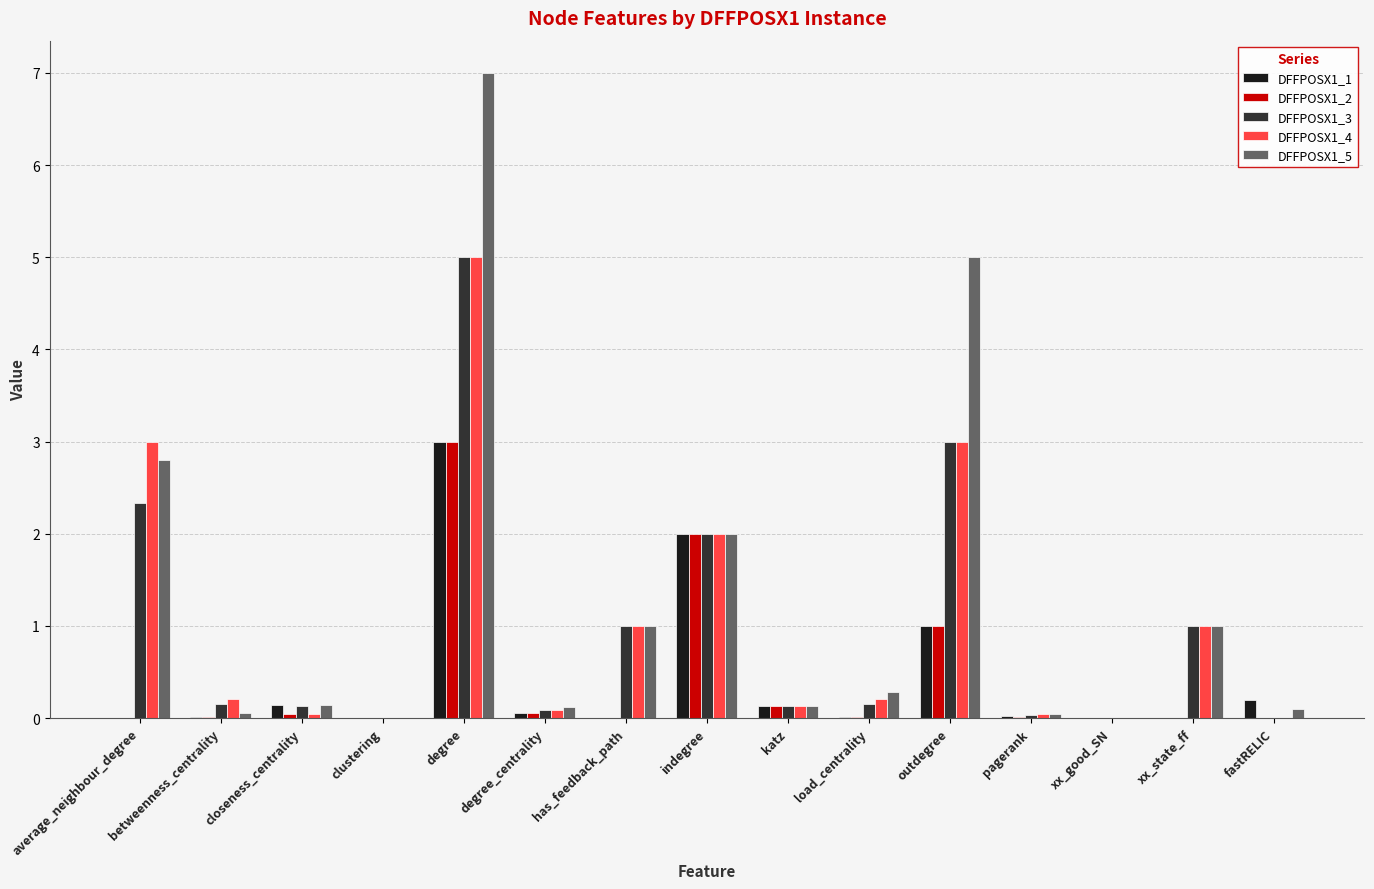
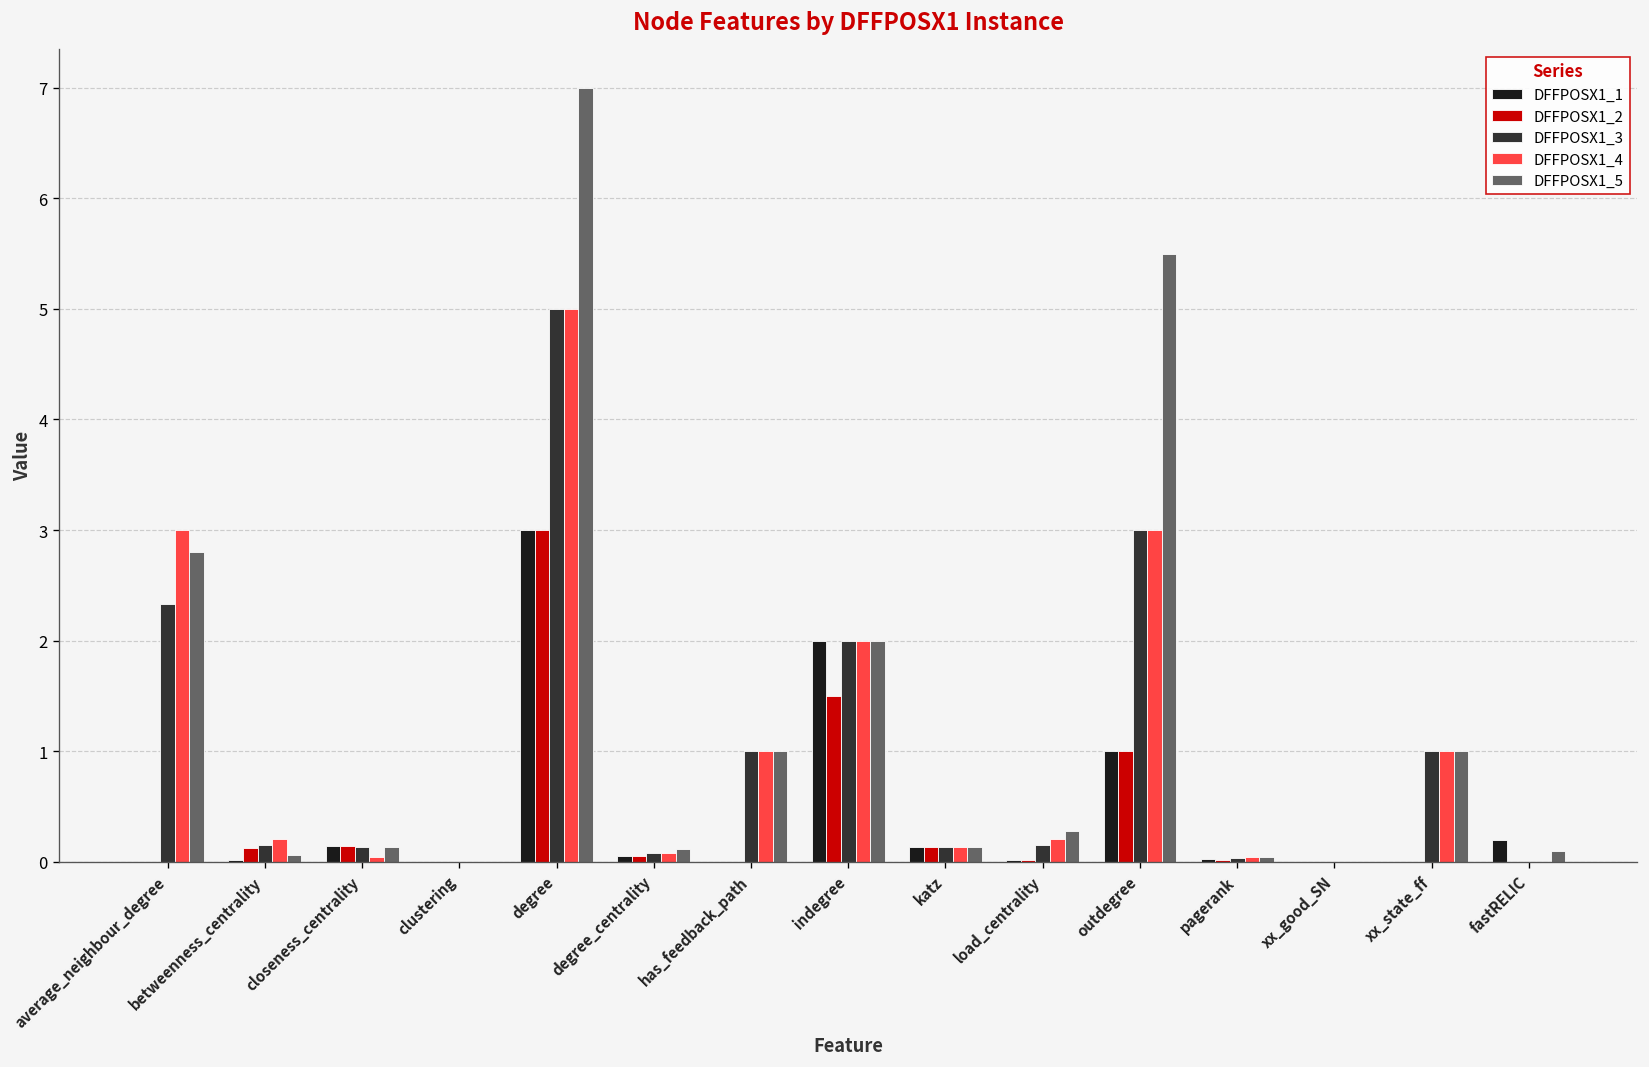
  {
    "DFFPOSX1_2": {
      "average_neighbour_degree": 0.0,
-     "betweenness_centrality": 0.0,
-     "closeness_centrality": 0.0,
+     "betweenness_centrality": 0.1,
+     "closeness_centrality": 0.1,
      "clustering": 0.0,
      "degree": 3.0,
      "degree_centrality": 0.1,
      "has_feedback_path": 0.0,
-     "indegree": 2.0,
+     "indegree": 1.5,
      "katz": 0.1,
      "outdegree": 1.0,
      "xx_good_SN": 0.0,
      "xx_state_ff": 0.0,
      "fastRELIC": 0.0
    },
    "DFFPOSX1_4": {
      "average_neighbour_degree": 3.0,
      "betweenness_centrality": 0.2,
      "closeness_centrality": 0.0,
      "clustering": 0.0,
      "degree": 5.0,
      "degree_centrality": 0.1,
      "has_feedback_path": 1.0,
      "indegree": 2.0,
      "katz": 0.1,
      "load_centrality": 0.2,
      "outdegree": 3.0,
      "pagerank": 0.0,
      "xx_good_SN": 0.0,
      "xx_state_ff": 1.0,
      "fastRELIC": 0.0
    },
    "DFFPOSX1_5": {
      "average_neighbour_degree": 2.8,
      "betweenness_centrality": 0.1,
      "closeness_centrality": 0.1,
      "clustering": 0.0,
      "degree": 7.0,
      "degree_centrality": 0.1,
      "has_feedback_path": 1.0,
      "indegree": 2.0,
      "katz": 0.1,
      "load_centrality": 0.3,
-     "outdegree": 5.0,
+     "outdegree": 5.5,
      "pagerank": 0.0,
      "xx_good_SN": 0.0,
      "xx_state_ff": 1.0,
      "fastRELIC": 0.1
    }
  }
